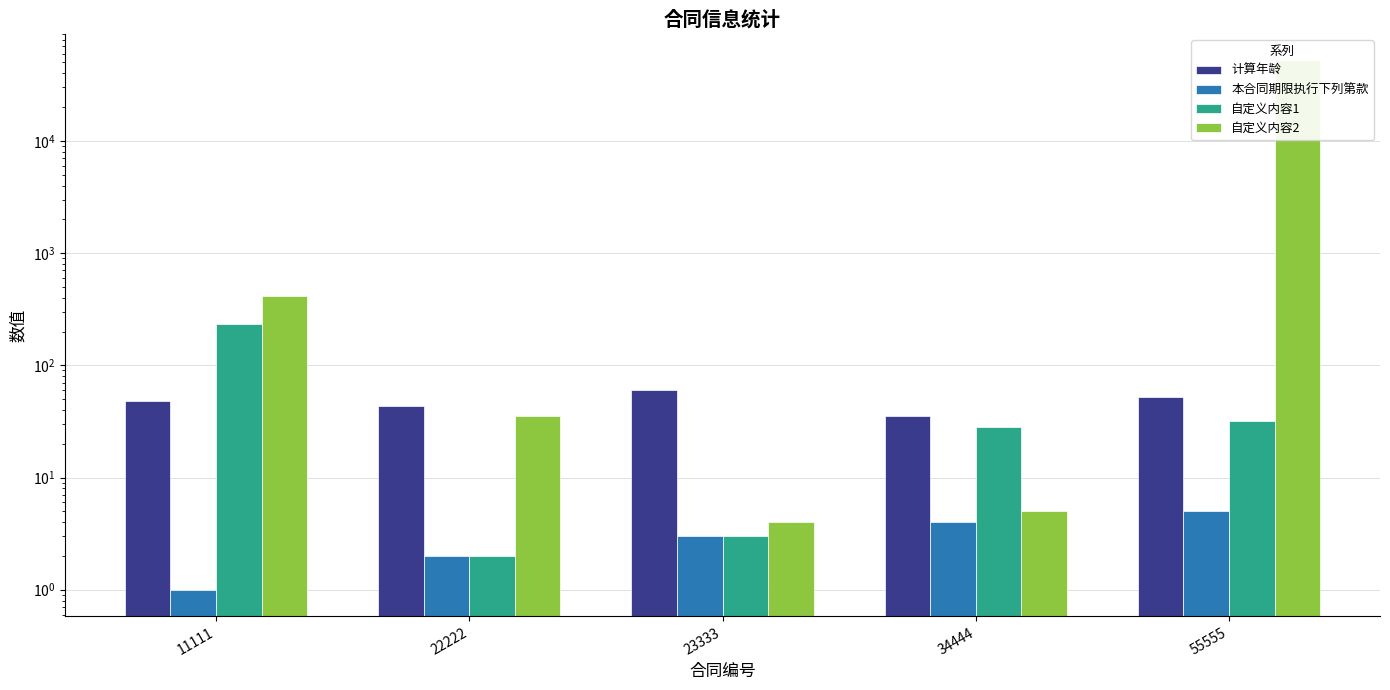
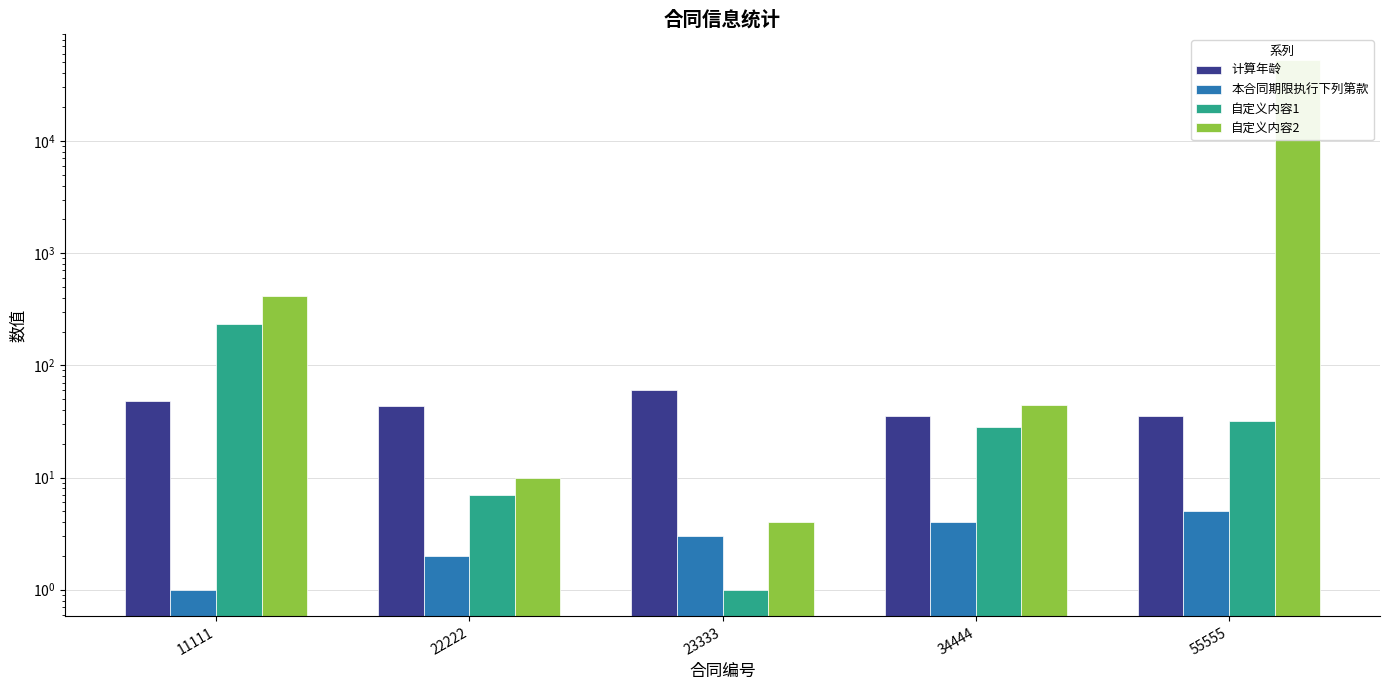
  {
    "计算年龄": {
      "11111": 48,
      "22222": 43,
      "23333": 60,
      "34444": 35,
-     "55555": 50
+     "55555": 35
    },
    "本合同期限执行下列第款": {
      "11111": 1,
      "22222": 2,
      "23333": 3,
      "34444": 4,
      "55555": 5
    },
    "自定义内容1": {
      "11111": 230,
-     "22222": 2,
-     "23333": 3,
+     "22222": 7,
+     "23333": 1,
      "34444": 28,
      "55555": 32
    },
    "自定义内容2": {
      "11111": 410,
-     "22222": 35,
+     "22222": 10,
      "23333": 4,
-     "34444": 5
+     "34444": 44
    }
  }
